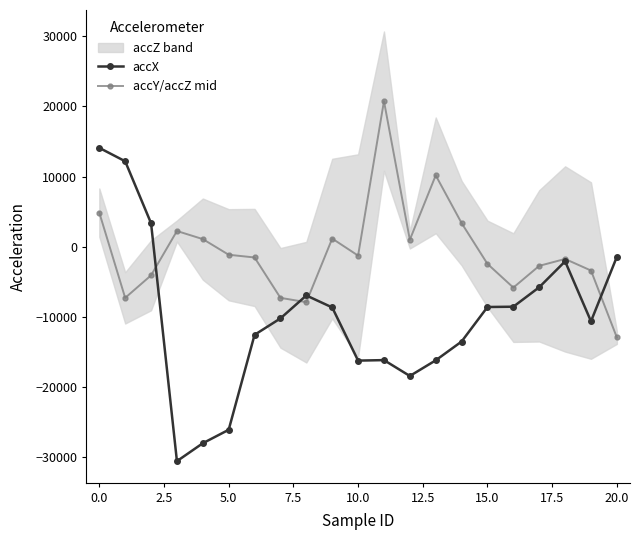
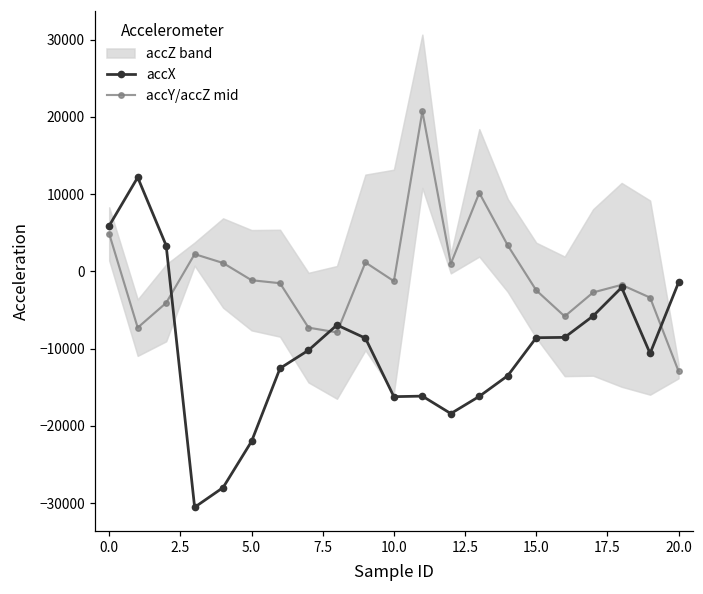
  {
    "accX": {
-     "0.0": 14000,
-     "5.0": -26000,
+     "0.0": 6000,
+     "5.0": -22000,
      "10.0": -16000,
      "15.0": -9000,
      "20.0": -1000
    },
    "accY/accZ mid": {
      "0.0": 5000,
      "5.0": -1000,
      "10.0": -1000,
      "15.0": -2000,
      "20.0": -13000
    }
  }
